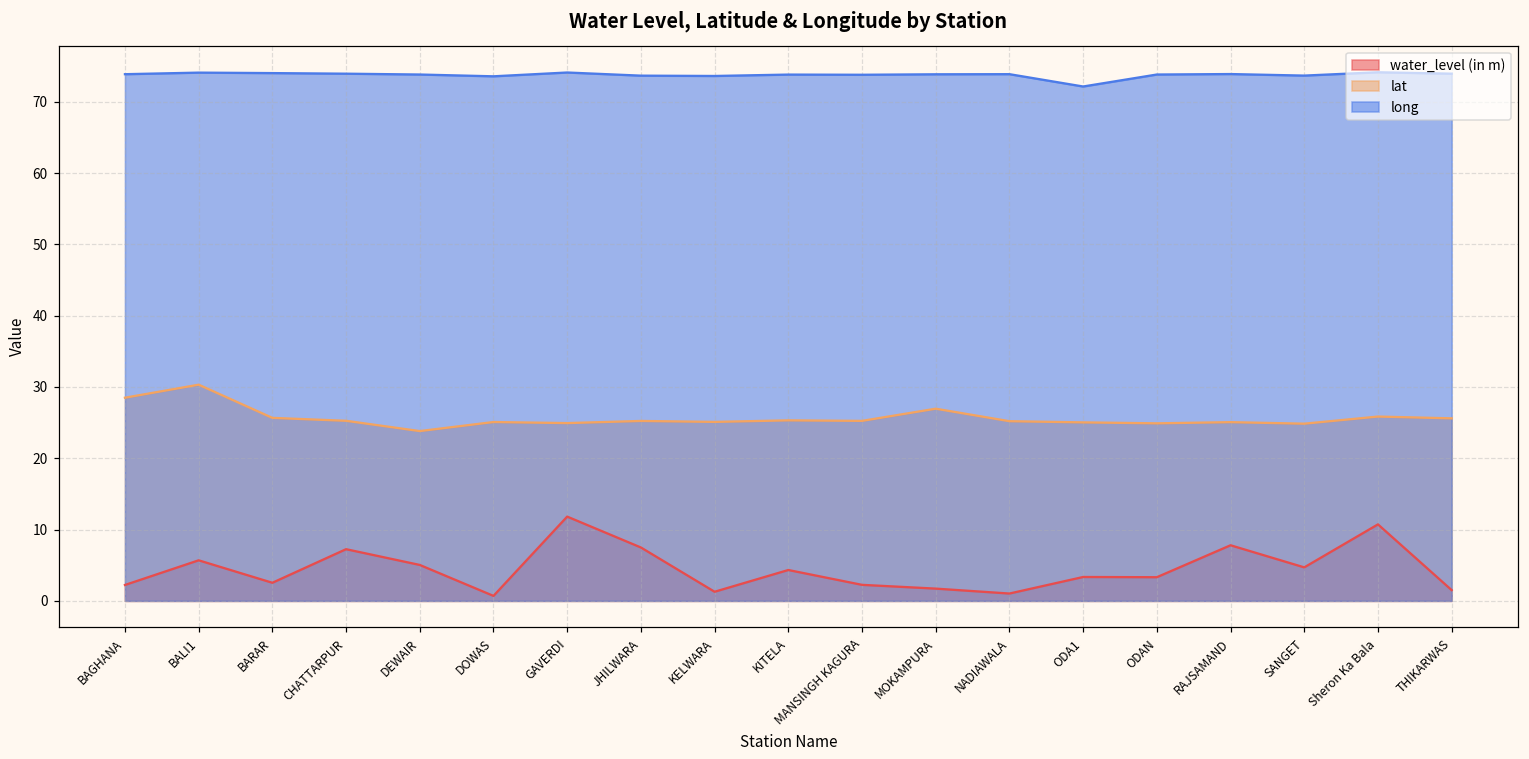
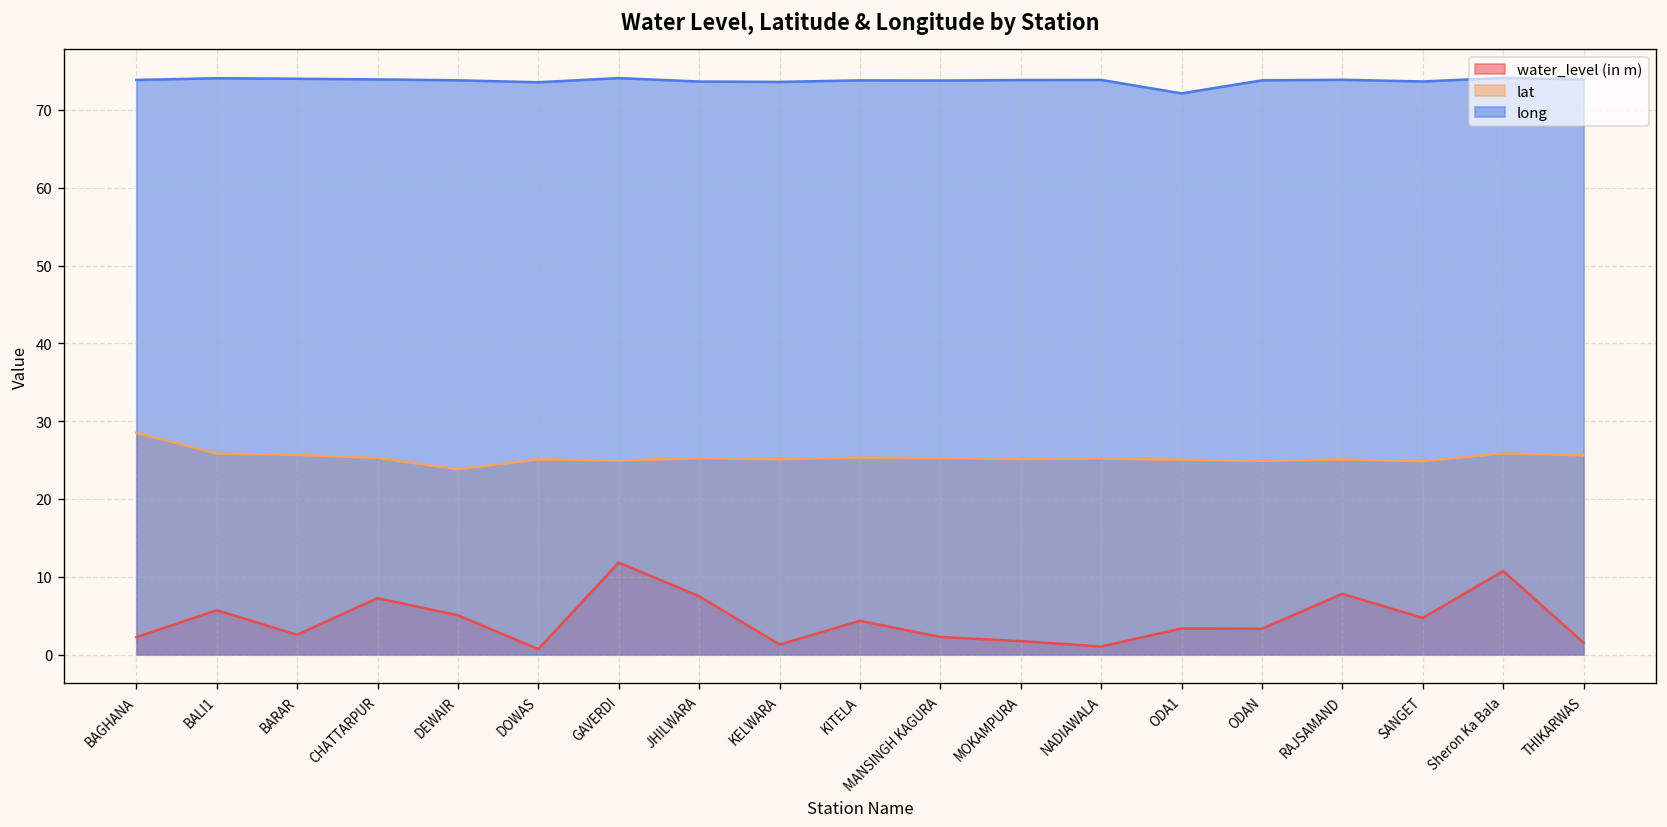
  {
    "water_level (in m)": {
      "BAGHANA": 2,
      "BALI1": 6,
      "BARAR": 3,
      "CHATTARPUR": 7,
      "DEWAIR": 5,
      "DOWAS": 1,
      "GAVERDI": 12,
      "JHILWARA": 7,
      "KELWARA": 1,
      "KITELA": 4,
      "MANSINGH KAGURA": 2,
      "MOKAMPURA": 2,
      "NADIAWALA": 1,
      "ODA1": 3,
      "ODAN": 3,
      "RAJSAMAND": 8,
      "SANGET": 5,
      "Sheron Ka Bala": 11,
      "THIKARWAS": 2
    },
    "lat": {
      "BAGHANA": 28,
-     "BALI1": 30,
+     "BALI1": 26,
      "BARAR": 26,
      "CHATTARPUR": 25,
      "DEWAIR": 24,
      "DOWAS": 25,
      "GAVERDI": 25,
      "JHILWARA": 25,
      "KELWARA": 25,
      "KITELA": 25,
      "MANSINGH KAGURA": 25,
-     "MOKAMPURA": 27,
+     "MOKAMPURA": 25,
      "NADIAWALA": 25,
      "ODA1": 25,
      "ODAN": 25,
      "RAJSAMAND": 25,
      "SANGET": 25,
      "Sheron Ka Bala": 26,
      "THIKARWAS": 26
    },
    "long": {
      "BAGHANA": 74,
      "BALI1": 74,
      "BARAR": 74,
      "CHATTARPUR": 74,
      "DEWAIR": 74,
      "DOWAS": 74,
      "GAVERDI": 74,
      "JHILWARA": 74,
      "KELWARA": 74,
      "KITELA": 74,
      "MANSINGH KAGURA": 74,
      "MOKAMPURA": 74,
      "NADIAWALA": 74,
      "ODA1": 72,
      "ODAN": 74,
      "RAJSAMAND": 74,
      "SANGET": 74
    }
  }
